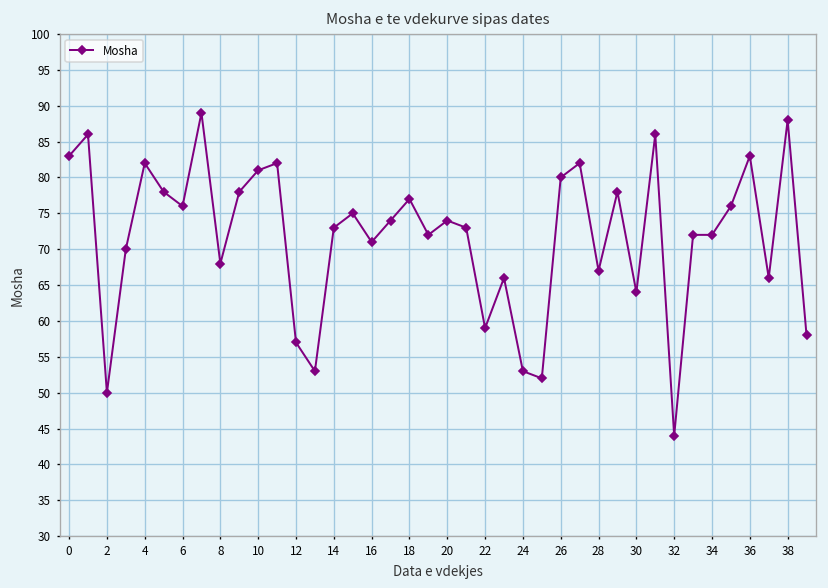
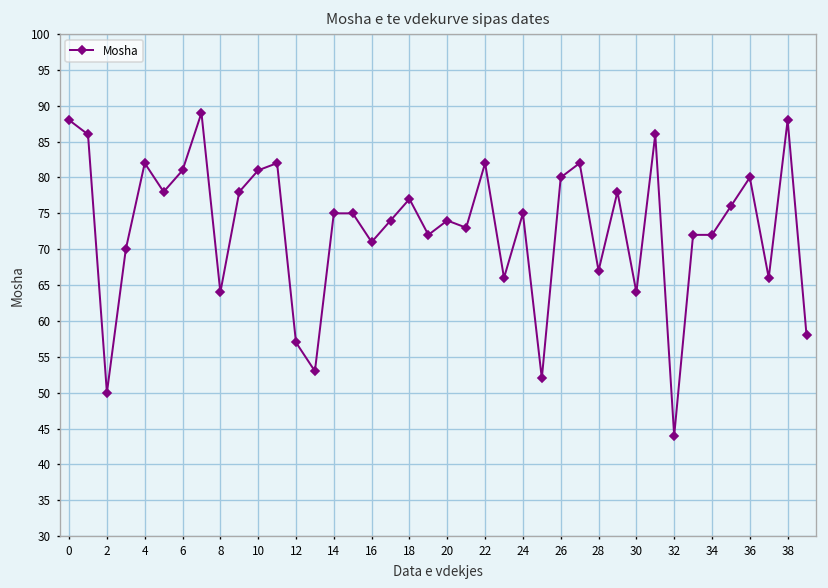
  {
-   "0": 83,
+   "0": 88,
    "2": 50,
    "4": 82,
-   "6": 76,
-   "8": 68,
+   "6": 81,
+   "8": 64,
    "10": 81,
    "12": 57,
-   "14": 73,
+   "14": 75,
    "16": 71,
    "18": 77,
    "20": 74,
-   "22": 59,
-   "24": 53,
+   "22": 82,
+   "24": 75,
    "26": 80,
    "28": 67,
    "30": 64,
    "32": 44,
    "34": 72,
-   "36": 83,
+   "36": 80,
    "38": 88
  }
